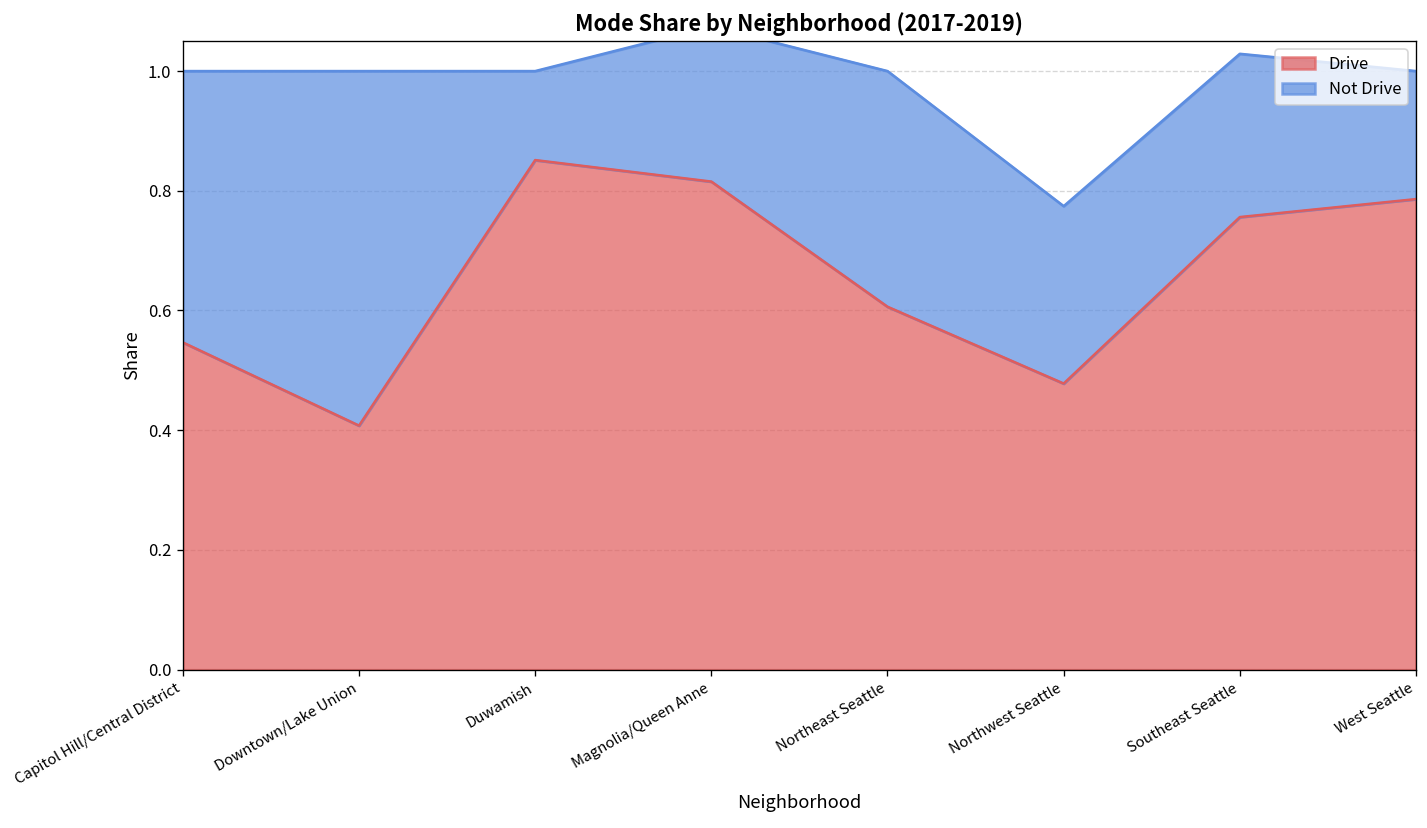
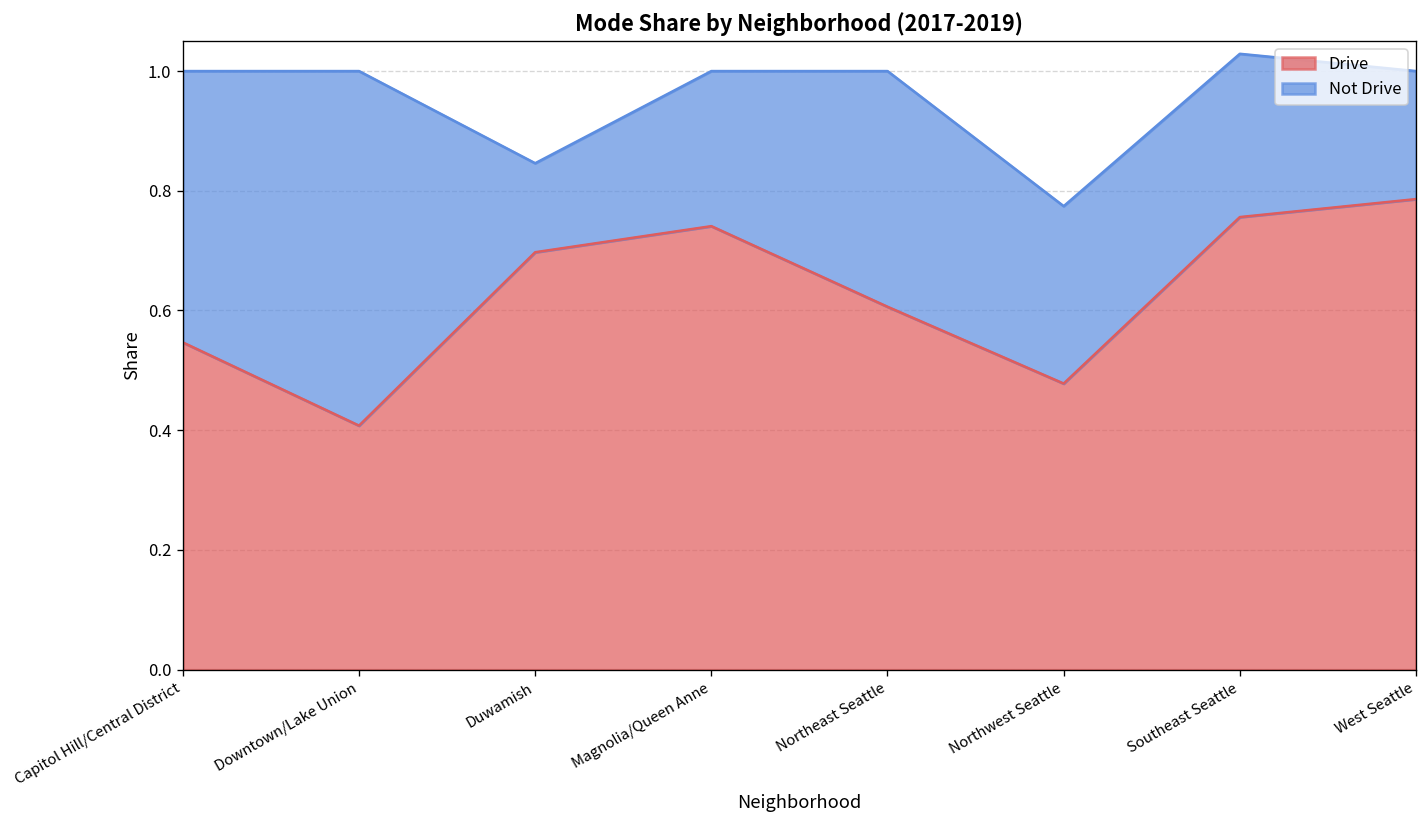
  {
    "Drive": {
      "Capitol Hill/Central District": 0.55,
      "Downtown/Lake Union": 0.41,
-     "Duwamish": 0.85,
-     "Magnolia/Queen Anne": 0.82,
+     "Duwamish": 0.70,
+     "Magnolia/Queen Anne": 0.74,
      "Northeast Seattle": 0.61,
      "Northwest Seattle": 0.48,
      "Southeast Seattle": 0.76,
      "West Seattle": 0.79
    },
    "Not Drive": {
      "Capitol Hill/Central District": 0.45,
      "Downtown/Lake Union": 0.59,
      "Duwamish": 0.15,
      "Northeast Seattle": 0.39,
      "Northwest Seattle": 0.30,
      "Southeast Seattle": 0.27,
      "West Seattle": 0.21
    }
  }
